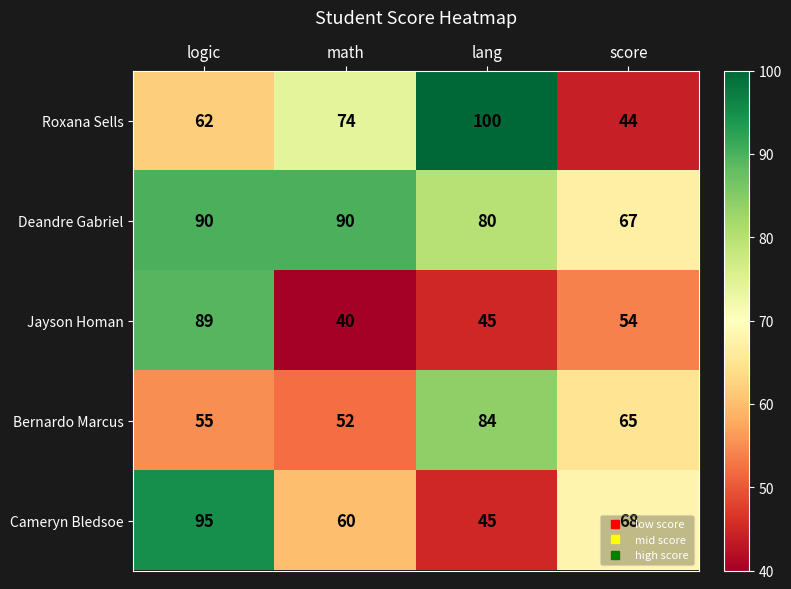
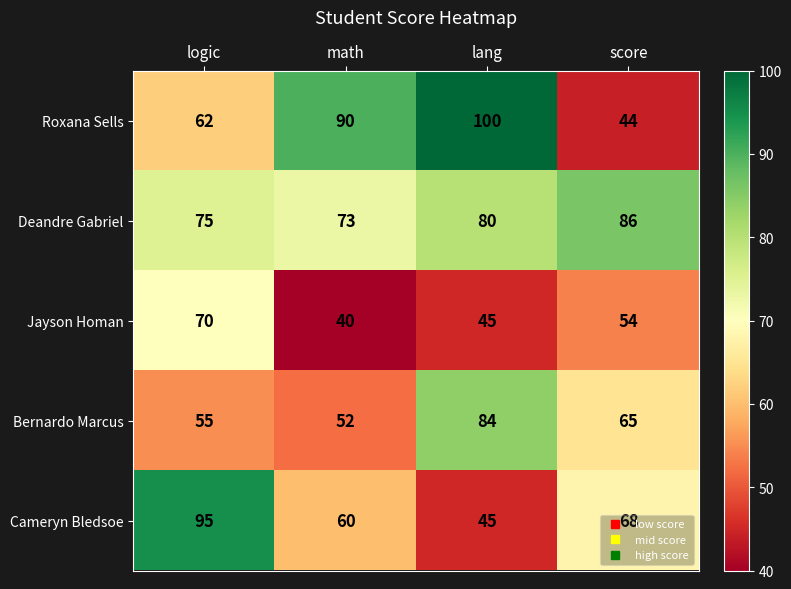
  {
    "Roxana Sells": {
      "logic": 62,
-     "math": 74,
+     "math": 90,
      "lang": 100,
      "score": 44
    },
    "Deandre Gabriel": {
-     "logic": 90,
-     "math": 90,
+     "logic": 75,
+     "math": 73,
      "lang": 80,
-     "score": 67
+     "score": 86
    },
    "Jayson Homan": {
-     "logic": 89,
+     "logic": 70,
      "math": 40,
      "lang": 45,
      "score": 54
    },
    "Bernardo Marcus": {
      "logic": 55,
      "math": 52,
      "lang": 84,
      "score": 65
    },
    "Cameryn Bledsoe": {
      "logic": 95,
      "math": 60,
      "lang": 45
    }
  }
